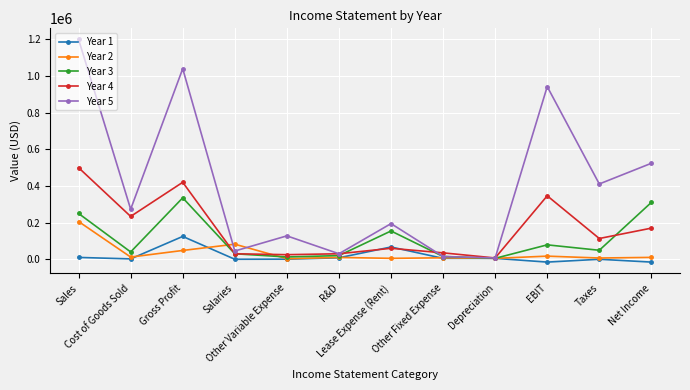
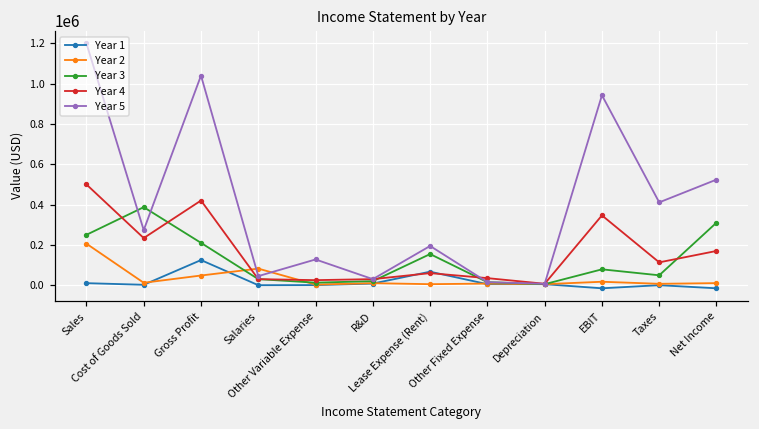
  {
    "Year 1": {
      "Sales": 10000,
      "Gross Profit": 120000,
      "Salaries": 0,
      "EBIT": -20000,
      "Net Income": -20000
    },
    "Year 2": {
      "Sales": 210000,
      "Gross Profit": 50000,
      "Salaries": 80000,
      "Lease Expense (Rent)": 10000,
      "EBIT": 20000,
      "Net Income": 10000
    },
    "Year 3": {
      "Sales": 250000,
-     "Cost of Goods Sold": 40000,
-     "Gross Profit": 340000,
+     "Cost of Goods Sold": 390000,
+     "Gross Profit": 210000,
      "Lease Expense (Rent)": 150000,
      "EBIT": 80000,
      "Taxes": 50000,
      "Net Income": 310000
    },
    "Year 4": {
      "Sales": 500000,
      "Cost of Goods Sold": 230000,
      "Gross Profit": 420000,
      "Other Fixed Expense": 40000,
      "EBIT": 350000,
      "Taxes": 110000,
      "Net Income": 170000
    },
    "Year 5": {
      "Cost of Goods Sold": 270000,
      "Gross Profit": 1040000,
      "Salaries": 50000,
      "Other Variable Expense": 130000,
      "Lease Expense (Rent)": 190000,
      "EBIT": 940000,
      "Taxes": 410000,
      "Net Income": 520000
    }
  }
